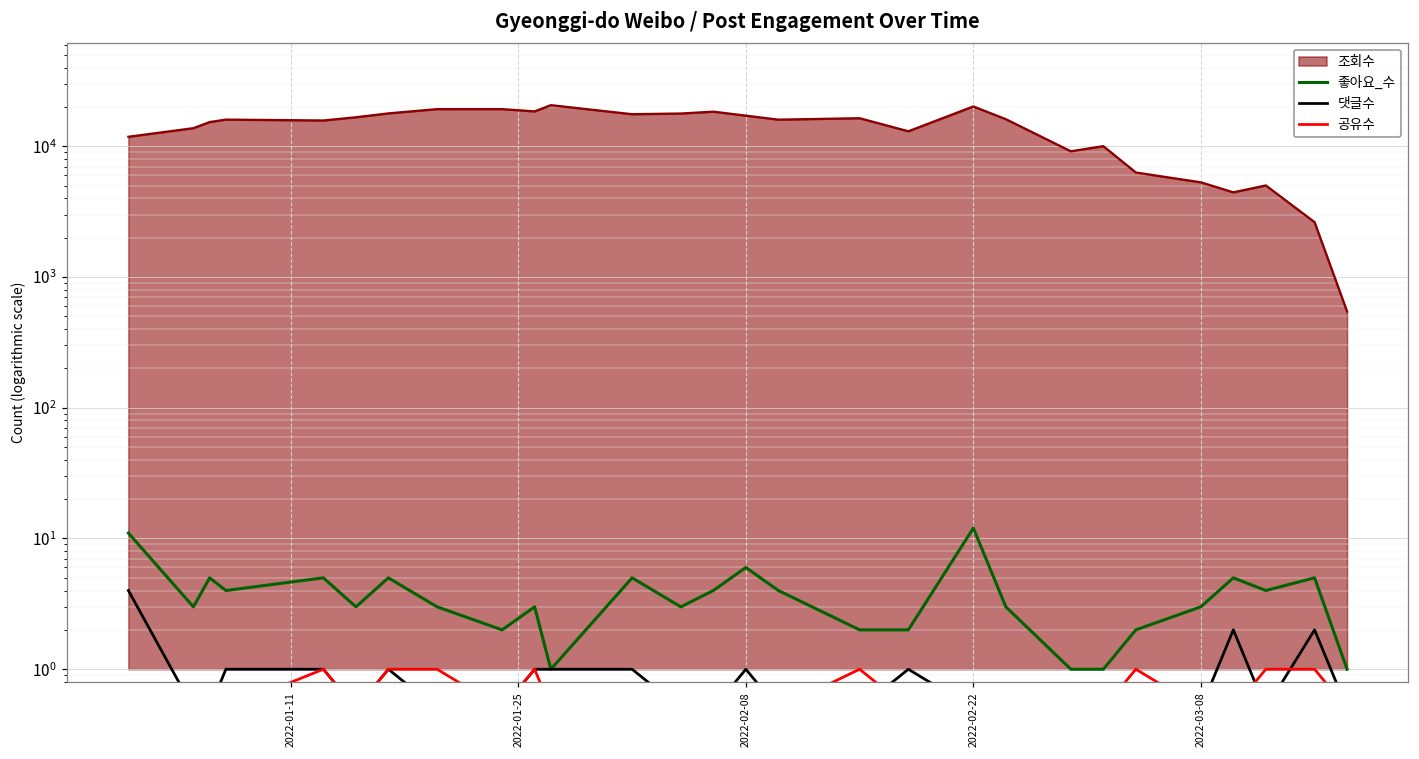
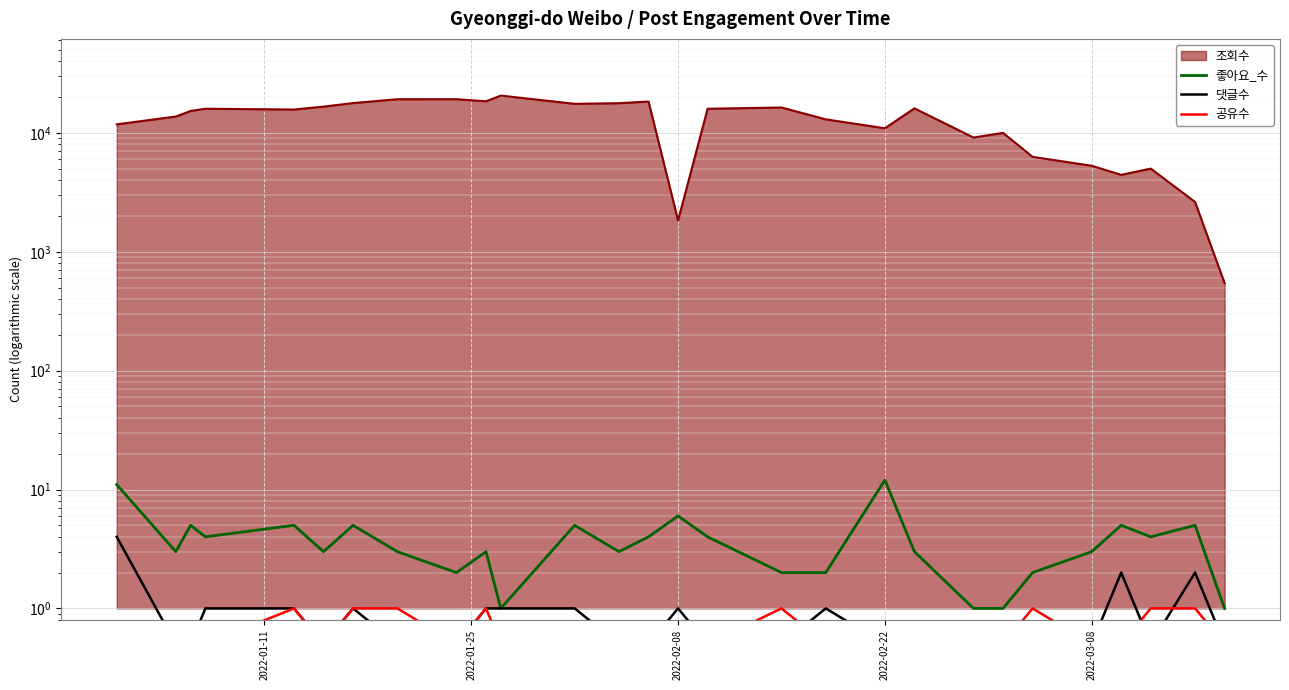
  {
    "조회수": {
-     "2022-02-08": 17000,
-     "2022-02-22": 20000,
+     "2022-02-08": 1800,
+     "2022-02-22": 11000,
      "2022-03-08": 5000
    },
    "좋아요_수": {
      "2022-02-08": 6,
      "2022-02-22": 12,
      "2022-03-08": 3
    },
    "댓글수": {
      "2022-02-08": 1
    }
  }
